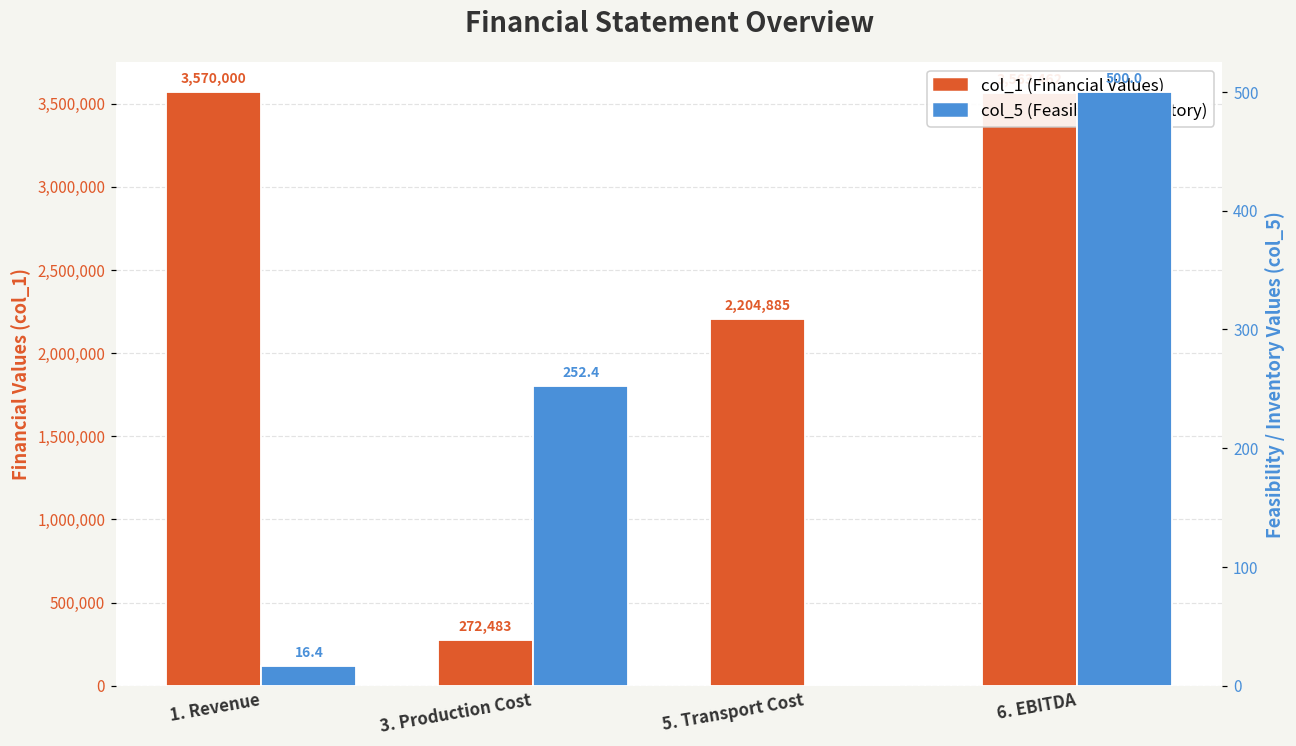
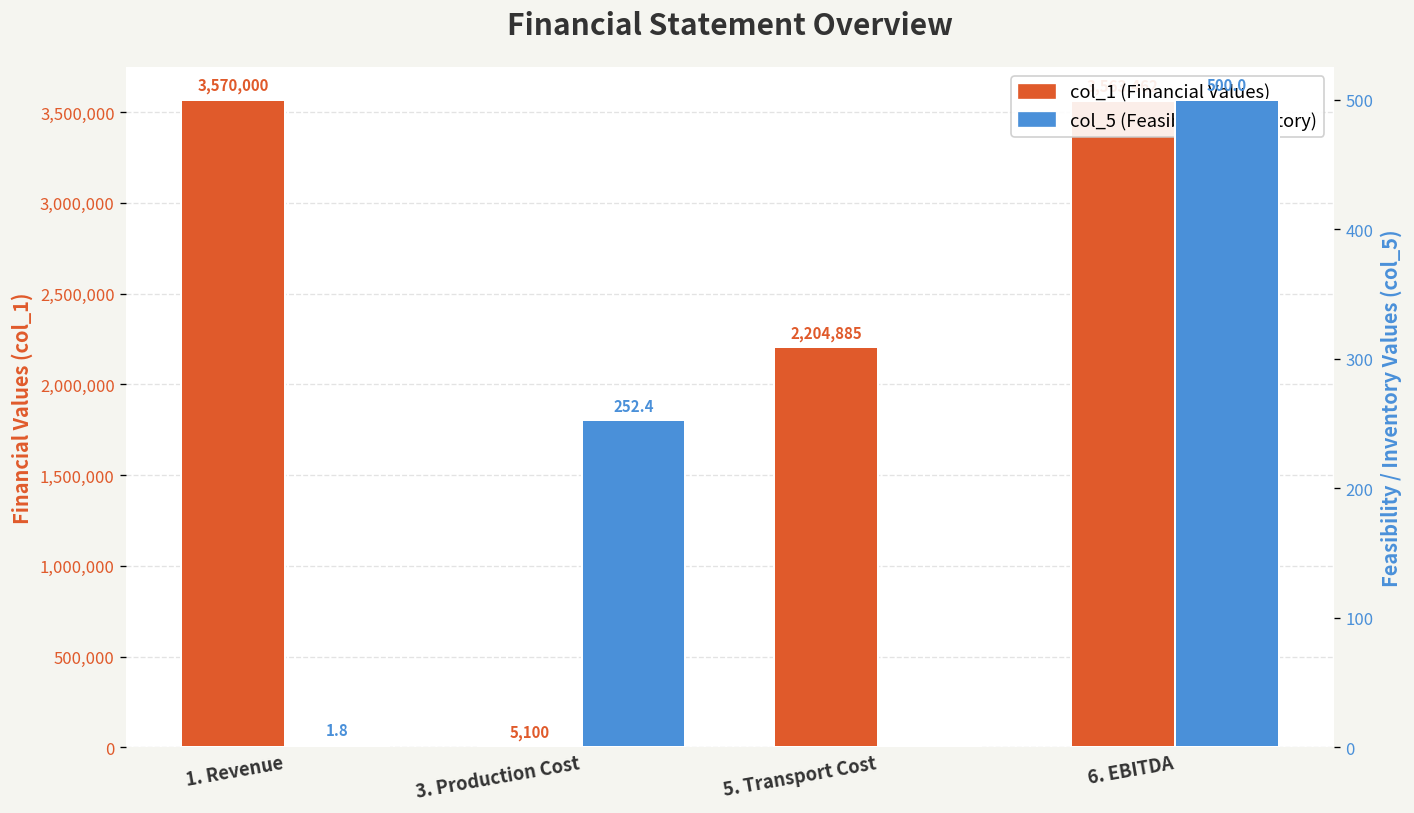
  {
    "col_1 (Financial Values)": {
      "1. Revenue": "3,570,000",
-     "3. Production Cost": "272,483",
+     "3. Production Cost": "5,100",
      "5. Transport Cost": "2,204,885"
    },
    "col_5 (Feasibility / Inventory)": {
-     "1. Revenue": "16.4",
+     "1. Revenue": "1.8",
      "3. Production Cost": "252.4"
    }
  }
